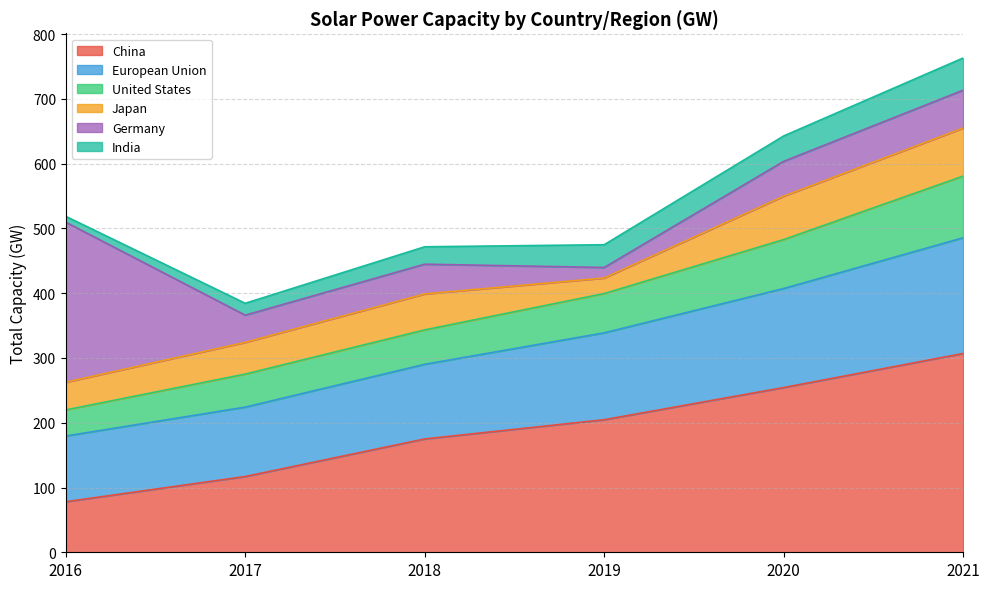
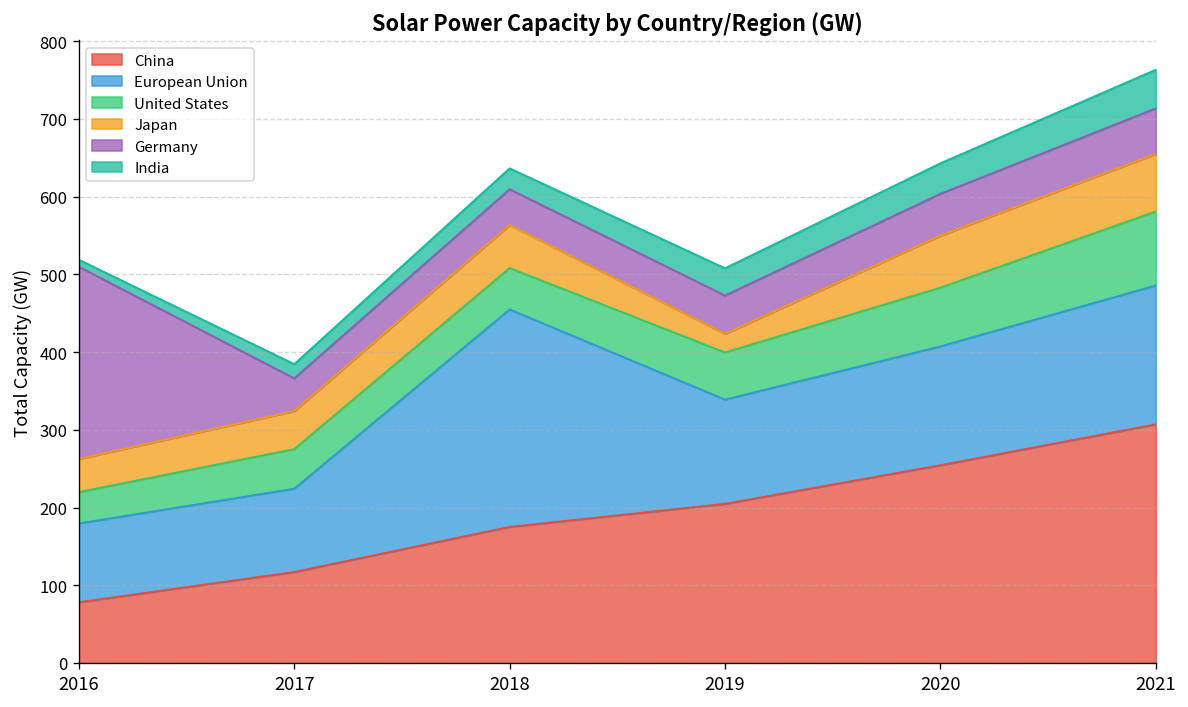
  {
    "China": {
      "2016": 80,
      "2017": 120,
      "2018": 180,
      "2019": 200,
      "2020": 250,
      "2021": 310
    },
    "European Union": {
      "2016": 100,
      "2017": 110,
-     "2018": 120,
+     "2018": 280,
      "2019": 130,
      "2020": 150,
      "2021": 180
    },
    "Japan": {
      "2016": 40,
      "2017": 50,
      "2018": 60,
      "2019": 20,
      "2020": 70,
      "2021": 70
    },
    "Germany": {
      "2016": 250,
      "2017": 40,
      "2018": 50,
-     "2019": 20,
+     "2019": 50,
      "2020": 50,
      "2021": 60
    }
  }
